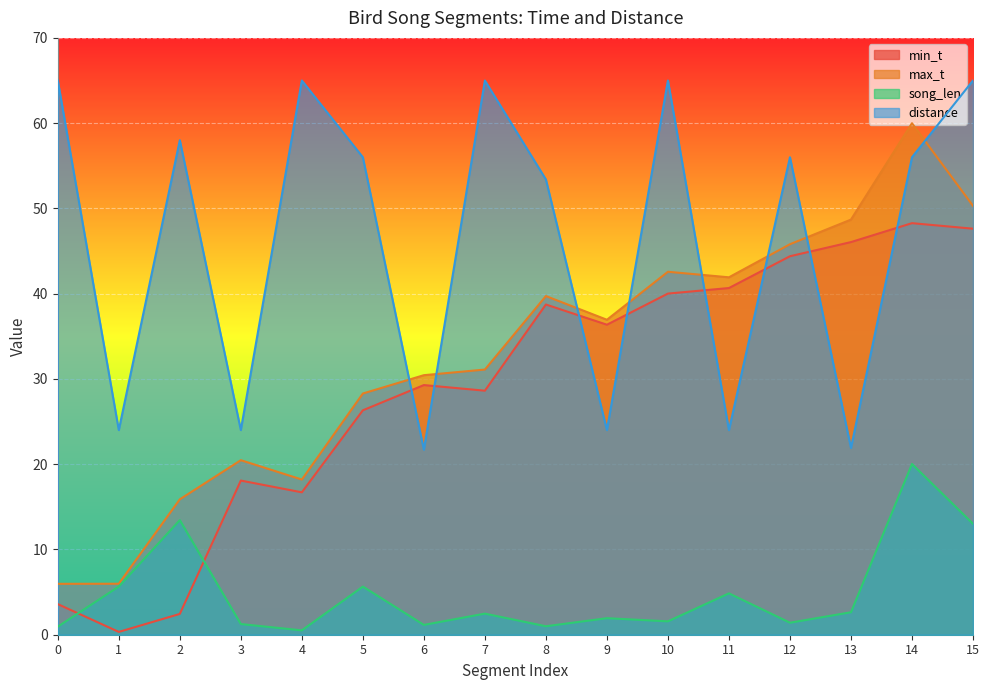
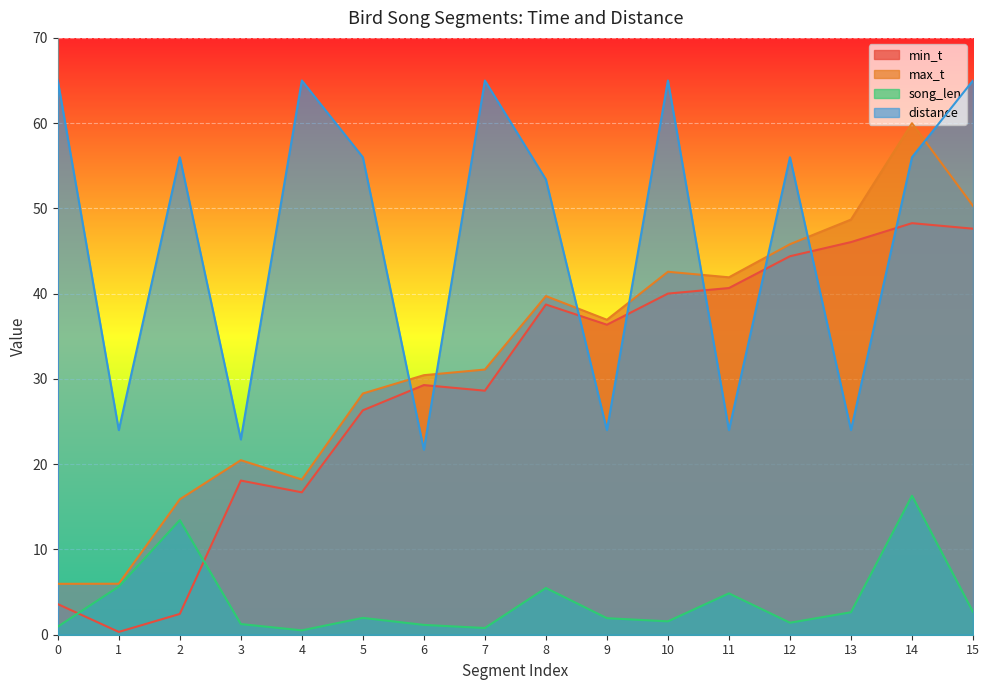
  {
    "song_len": {
      "0": 1,
      "1": 6,
      "2": 13,
      "3": 1,
      "4": 1,
-     "5": 6,
+     "5": 2,
      "6": 1,
-     "7": 2,
-     "8": 1,
+     "7": 1,
+     "8": 5,
      "9": 2,
      "10": 2,
      "11": 5,
      "12": 1,
      "13": 3,
-     "14": 20,
-     "15": 13
+     "14": 16,
+     "15": 3
    },
    "distance": {
      "0": 65,
      "1": 24,
-     "2": 58,
-     "3": 24,
+     "2": 56,
+     "3": 23,
      "4": 65,
      "5": 56,
      "6": 22,
      "7": 65,
      "8": 53,
      "9": 24,
      "10": 65,
      "11": 24,
      "12": 56,
-     "13": 22,
+     "13": 24,
      "14": 56,
      "15": 65
    }
  }
